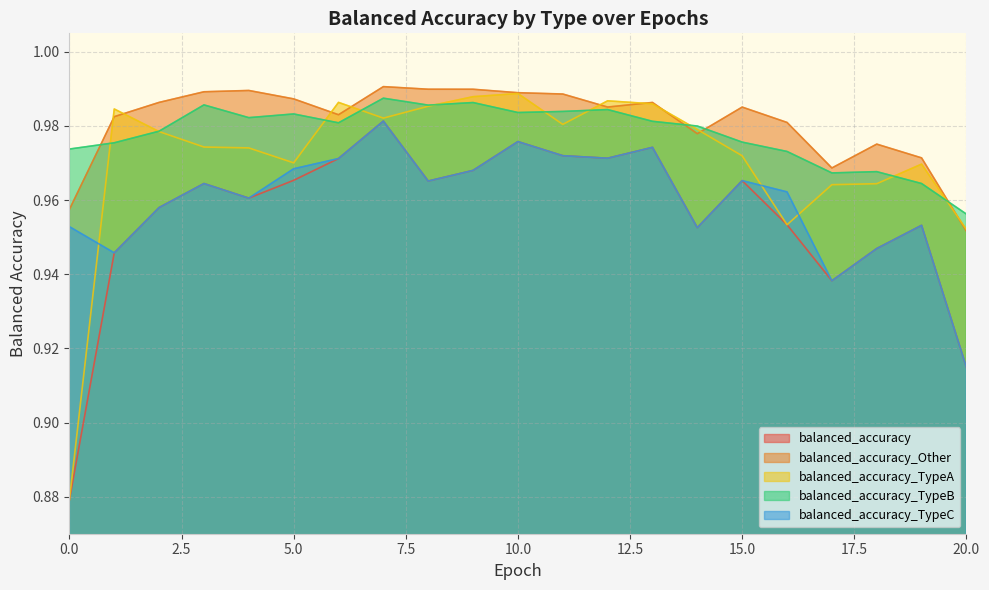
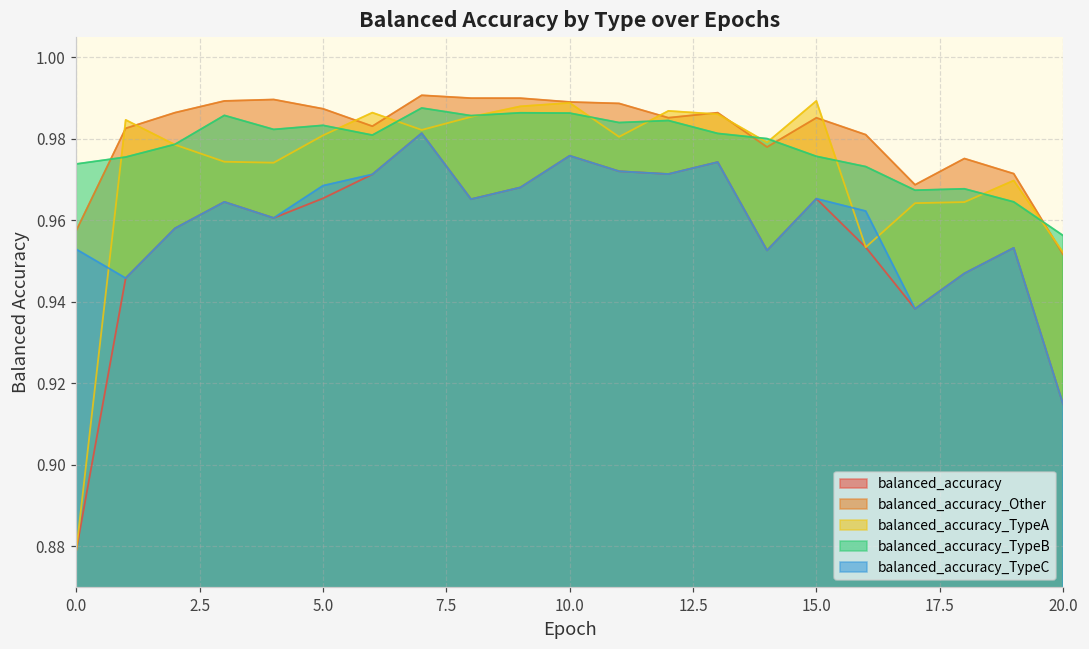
  {
    "balanced_accuracy_TypeA": {
-     "5.0": 0.970,
-     "15.0": 0.972
+     "5.0": 0.981,
+     "15.0": 0.989
    },
    "balanced_accuracy_TypeB": {
      "0.0": 0.974,
      "5.0": 0.983,
-     "10.0": 0.984,
+     "10.0": 0.986,
      "15.0": 0.976,
      "20.0": 0.956
    },
    "balanced_accuracy_TypeC": {
      "0.0": 0.953,
      "5.0": 0.968
    }
  }
